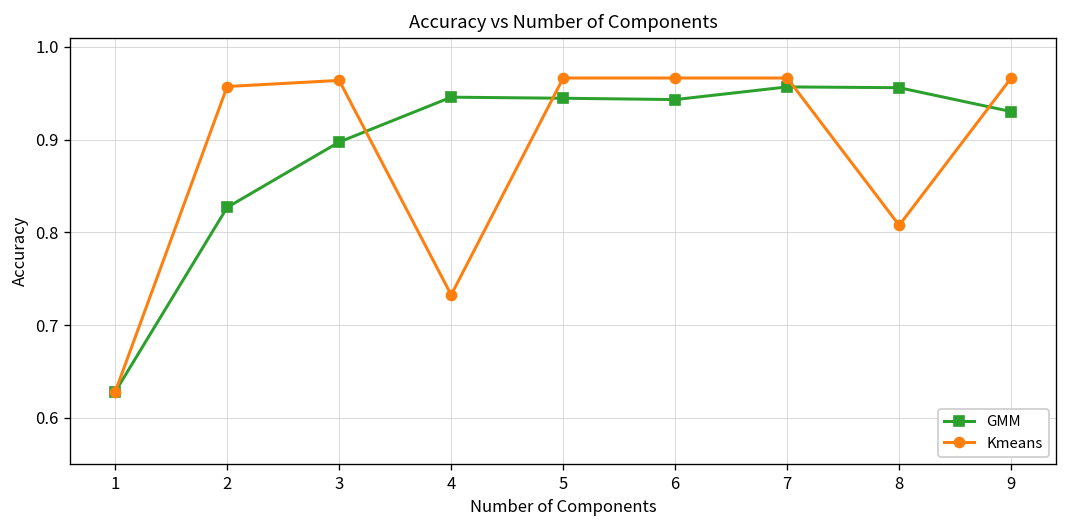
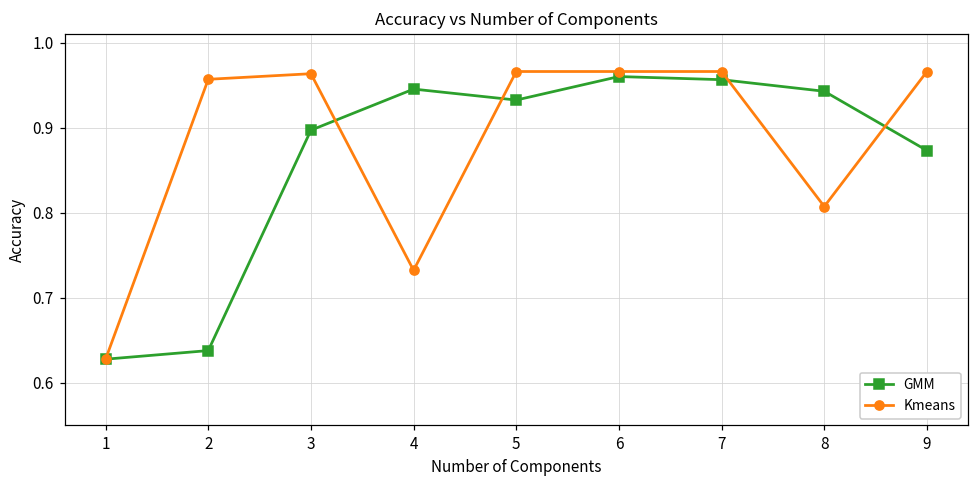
  {
    "GMM": {
-     "2": 0.83,
+     "2": 0.64,
      "3": 0.90,
      "4": 0.95,
-     "5": 0.94,
-     "6": 0.94,
+     "5": 0.93,
+     "6": 0.96,
      "7": 0.96,
-     "8": 0.96,
-     "9": 0.93
+     "8": 0.94,
+     "9": 0.87
    },
    "Kmeans": {
      "2": 0.96,
      "3": 0.96,
      "4": 0.73,
      "5": 0.97,
      "6": 0.97,
      "7": 0.97,
      "8": 0.81,
      "9": 0.97
    }
  }
